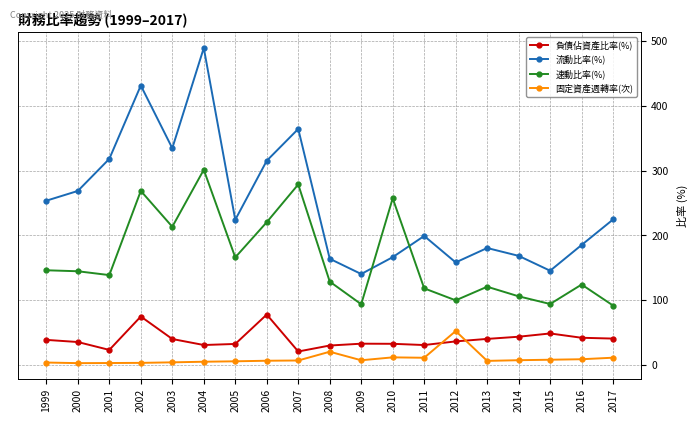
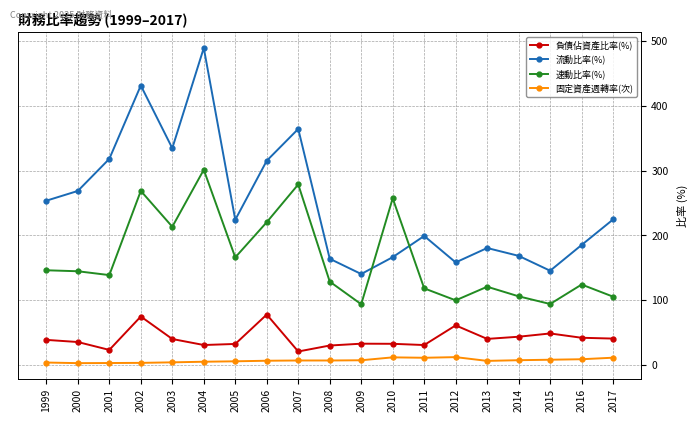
  {
    "負債佔資產比率(%)": {
      "1999": 40,
      "2000": 40,
      "2001": 20,
      "2002": 70,
      "2003": 40,
      "2004": 30,
      "2005": 30,
      "2006": 80,
      "2007": 20,
      "2008": 30,
      "2009": 30,
      "2010": 30,
      "2011": 30,
-     "2012": 40,
+     "2012": 60,
      "2013": 40,
      "2014": 40,
      "2015": 50,
      "2016": 40,
      "2017": 40
    },
    "流動比率(%)": {
      "1999": 250,
      "2000": 270,
      "2001": 320,
      "2002": 430,
      "2003": 330,
      "2004": 490,
      "2005": 220,
      "2006": 320,
      "2007": 360,
      "2008": 160,
      "2009": 140,
      "2010": 170,
      "2011": 200,
      "2012": 160,
      "2013": 180,
      "2014": 170,
      "2015": 150,
      "2016": 190,
      "2017": 220
    },
    "速動比率(%)": {
      "1999": 150,
      "2000": 140,
      "2001": 140,
      "2002": 270,
      "2003": 210,
      "2004": 300,
      "2005": 170,
      "2006": 220,
      "2007": 280,
      "2008": 130,
      "2009": 90,
      "2010": 260,
      "2011": 120,
      "2012": 100,
      "2013": 120,
      "2014": 110,
      "2015": 90,
      "2016": 120,
-     "2017": 90
+     "2017": 110
    },
    "固定資產週轉率(次)": {
      "1999": 0,
      "2000": 0,
      "2001": 0,
      "2002": 0,
      "2003": 0,
      "2004": 0,
      "2005": 10,
      "2006": 10,
      "2007": 10,
-     "2008": 20,
+     "2008": 10,
      "2009": 10,
      "2010": 10,
      "2011": 10,
-     "2012": 50,
+     "2012": 10,
      "2013": 10,
      "2014": 10,
      "2015": 10,
      "2016": 10,
      "2017": 10
    }
  }
